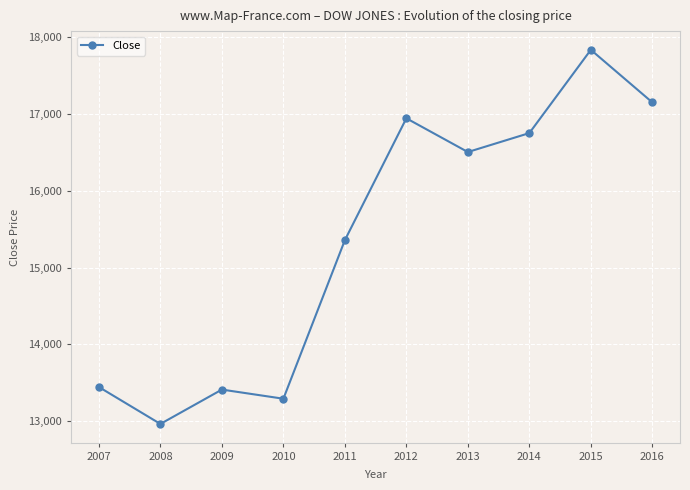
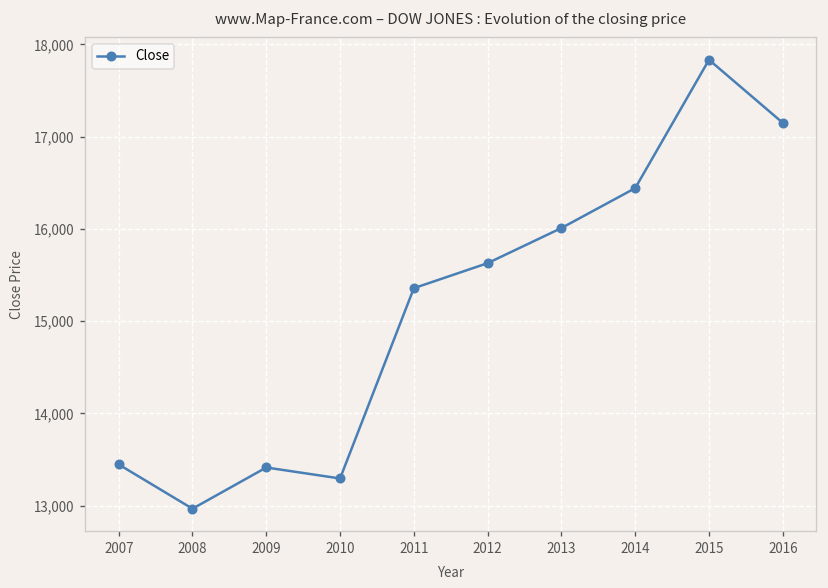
  {
    "2007": "13,400",
    "2008": "13,000",
    "2009": "13,400",
    "2010": "13,300",
    "2011": "15,400",
-   "2012": "16,900",
-   "2013": "16,500",
-   "2014": "16,700",
+   "2012": "15,600",
+   "2013": "16,000",
+   "2014": "16,400",
    "2015": "17,800",
    "2016": "17,100"
  }
